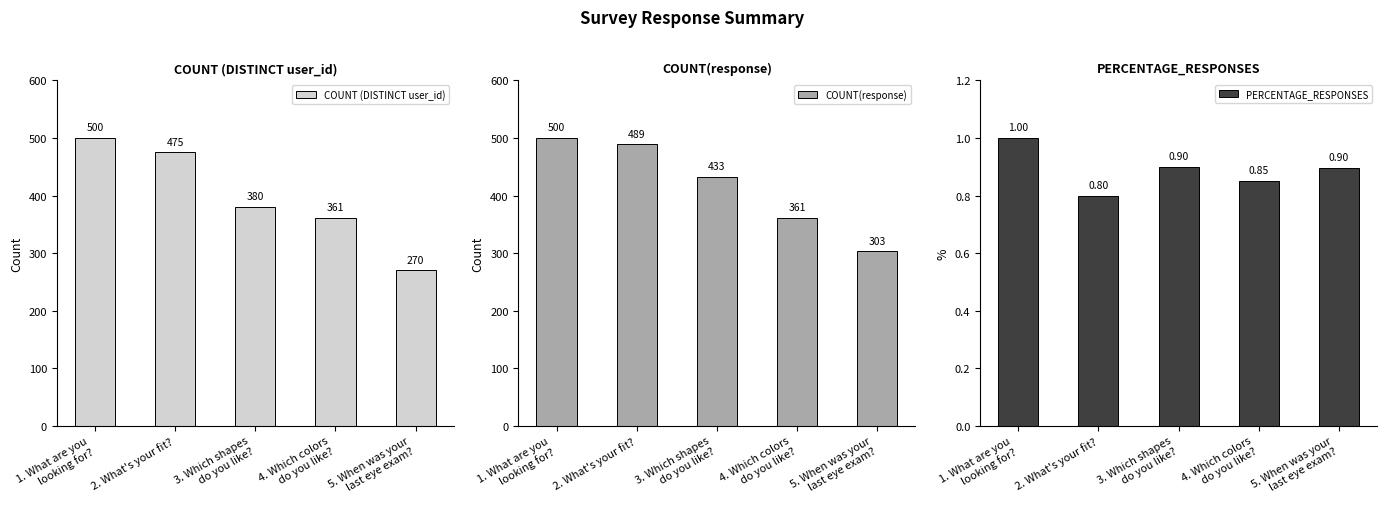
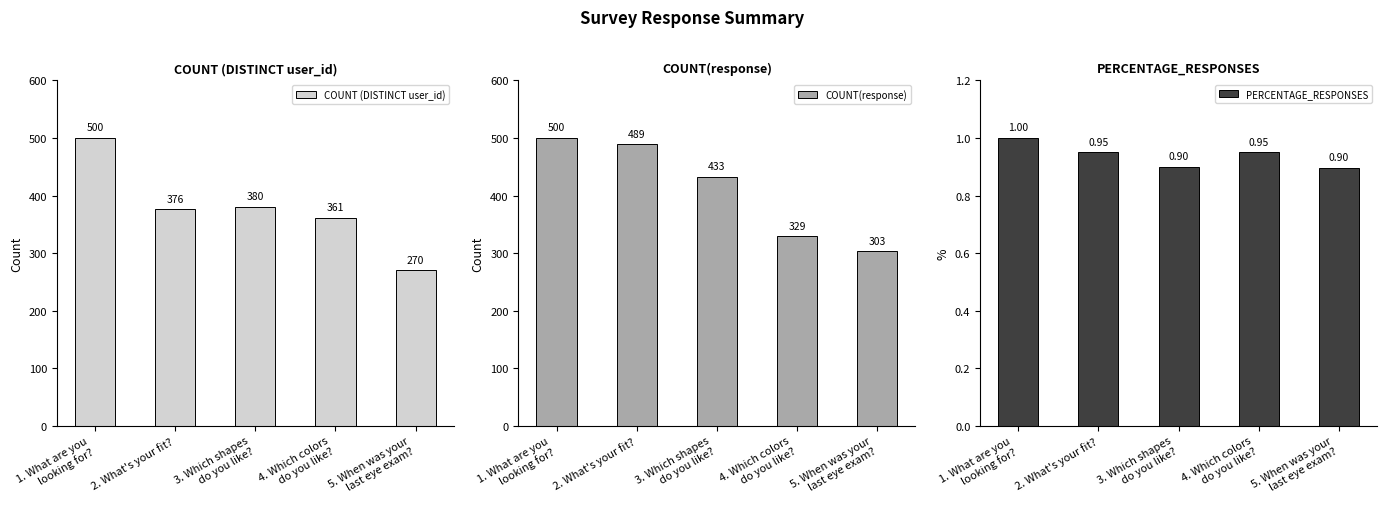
  {
    "COUNT (DISTINCT user_id)": {
      "1. What are you looking for?": 500,
-     "2. What's your fit?": 475,
+     "2. What's your fit?": 376,
      "3. Which shapes do you like?": 380,
      "4. Which colors do you like?": 361,
      "5. When was your last eye exam?": 270
    },
    "COUNT(response)": {
      "1. What are you looking for?": 500,
      "2. What's your fit?": 489,
      "3. Which shapes do you like?": 433,
-     "4. Which colors do you like?": 361,
+     "4. Which colors do you like?": 329,
      "5. When was your last eye exam?": 303
    },
    "PERCENTAGE_RESPONSES": {
      "1. What are you looking for?": 1.00,
-     "2. What's your fit?": 0.80,
+     "2. What's your fit?": 0.95,
      "3. Which shapes do you like?": 0.90,
-     "4. Which colors do you like?": 0.85,
+     "4. Which colors do you like?": 0.95,
      "5. When was your last eye exam?": 0.90
    }
  }
